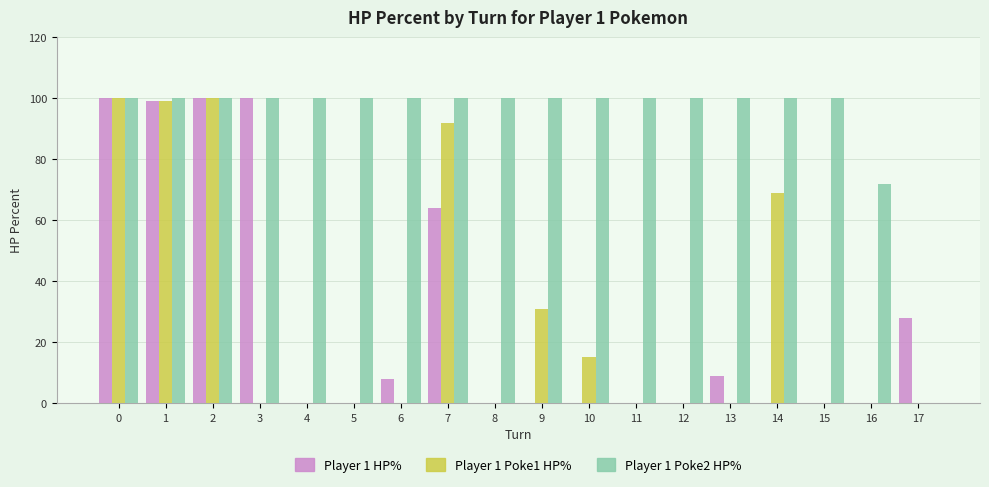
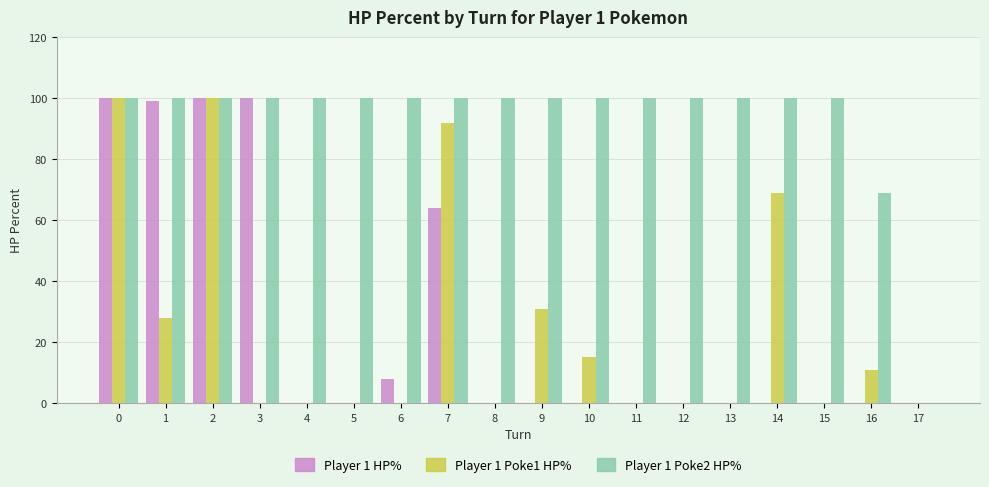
  {
    "Player 1 HP%": {
      "0": 100,
      "1": 99,
      "2": 100,
      "3": 100,
      "4": 0,
      "5": 0,
      "6": 8,
      "7": 64,
      "8": 0,
      "9": 0,
      "10": 0,
      "11": 0,
      "12": 0,
-     "13": 9,
+     "13": 0,
      "14": 0,
      "15": 0,
      "16": 0,
-     "17": 28
+     "17": 0
    },
    "Player 1 Poke1 HP%": {
      "0": 100,
-     "1": 99,
+     "1": 28,
      "2": 100,
      "3": 0,
      "4": 0,
      "5": 0,
      "6": 0,
      "7": 92,
      "8": 0,
      "9": 31,
      "10": 15,
      "11": 0,
      "12": 0,
      "13": 0,
      "14": 69,
      "15": 0,
-     "16": 0,
+     "16": 11,
      "17": 0
    },
    "Player 1 Poke2 HP%": {
      "0": 100,
      "1": 100,
      "2": 100,
      "3": 100,
      "4": 100,
      "5": 100,
      "6": 100,
      "7": 100,
      "8": 100,
      "9": 100,
      "10": 100,
      "11": 100,
      "12": 100,
      "13": 100,
      "14": 100,
      "15": 100,
-     "16": 72,
+     "16": 69,
      "17": 0
    }
  }
